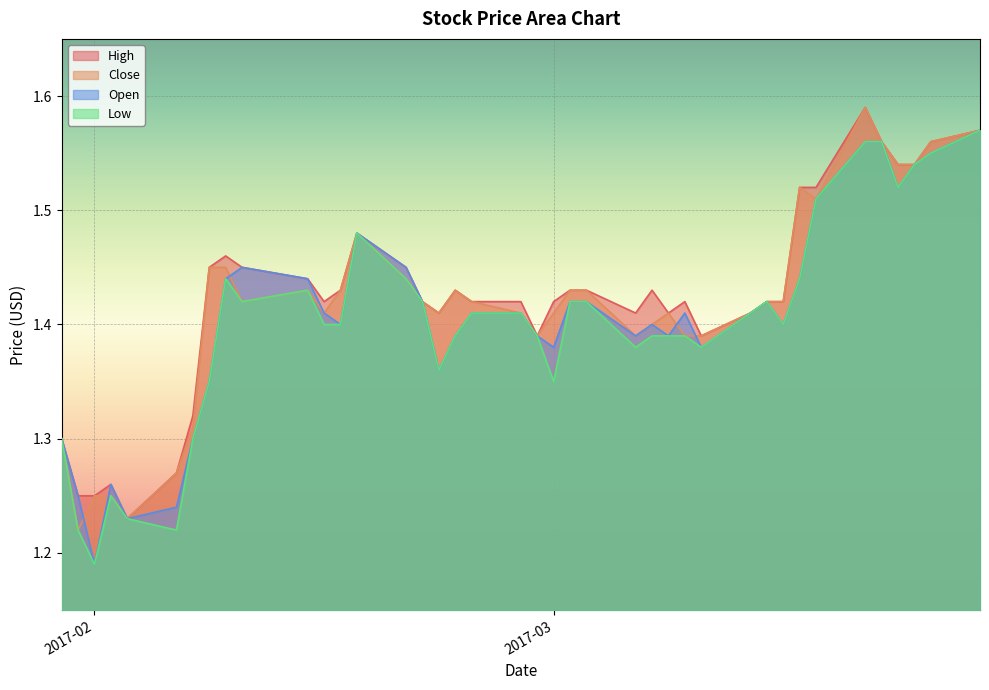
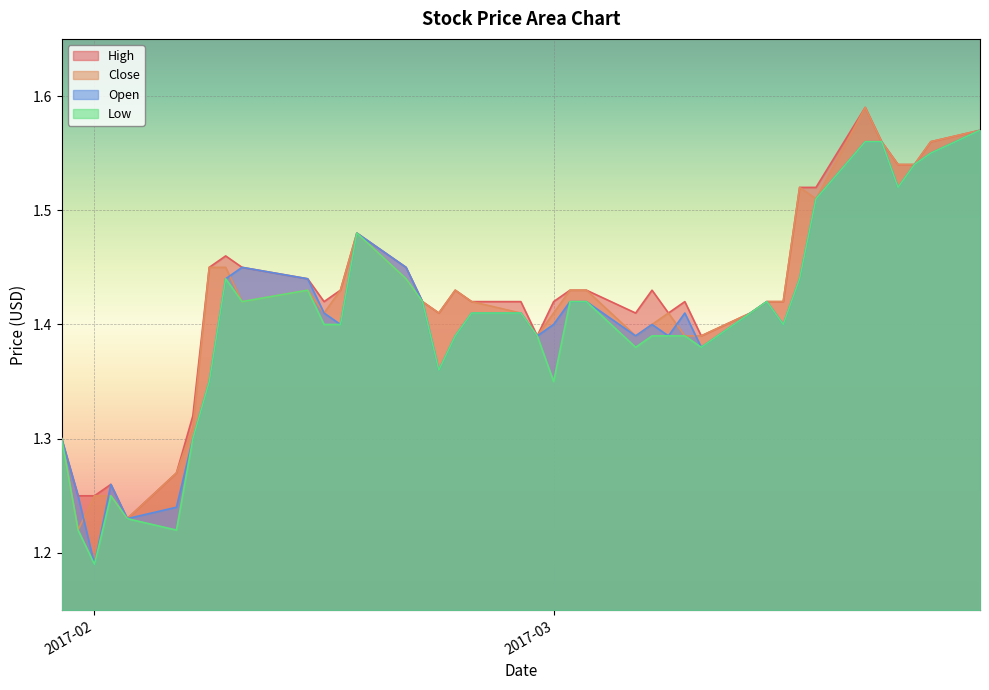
  {
    "Open": {
-     "2017-03": 1.38
+     "2017-03": 1.40
    },
    "Low": {
      "2017-03": 1.35
    }
  }
